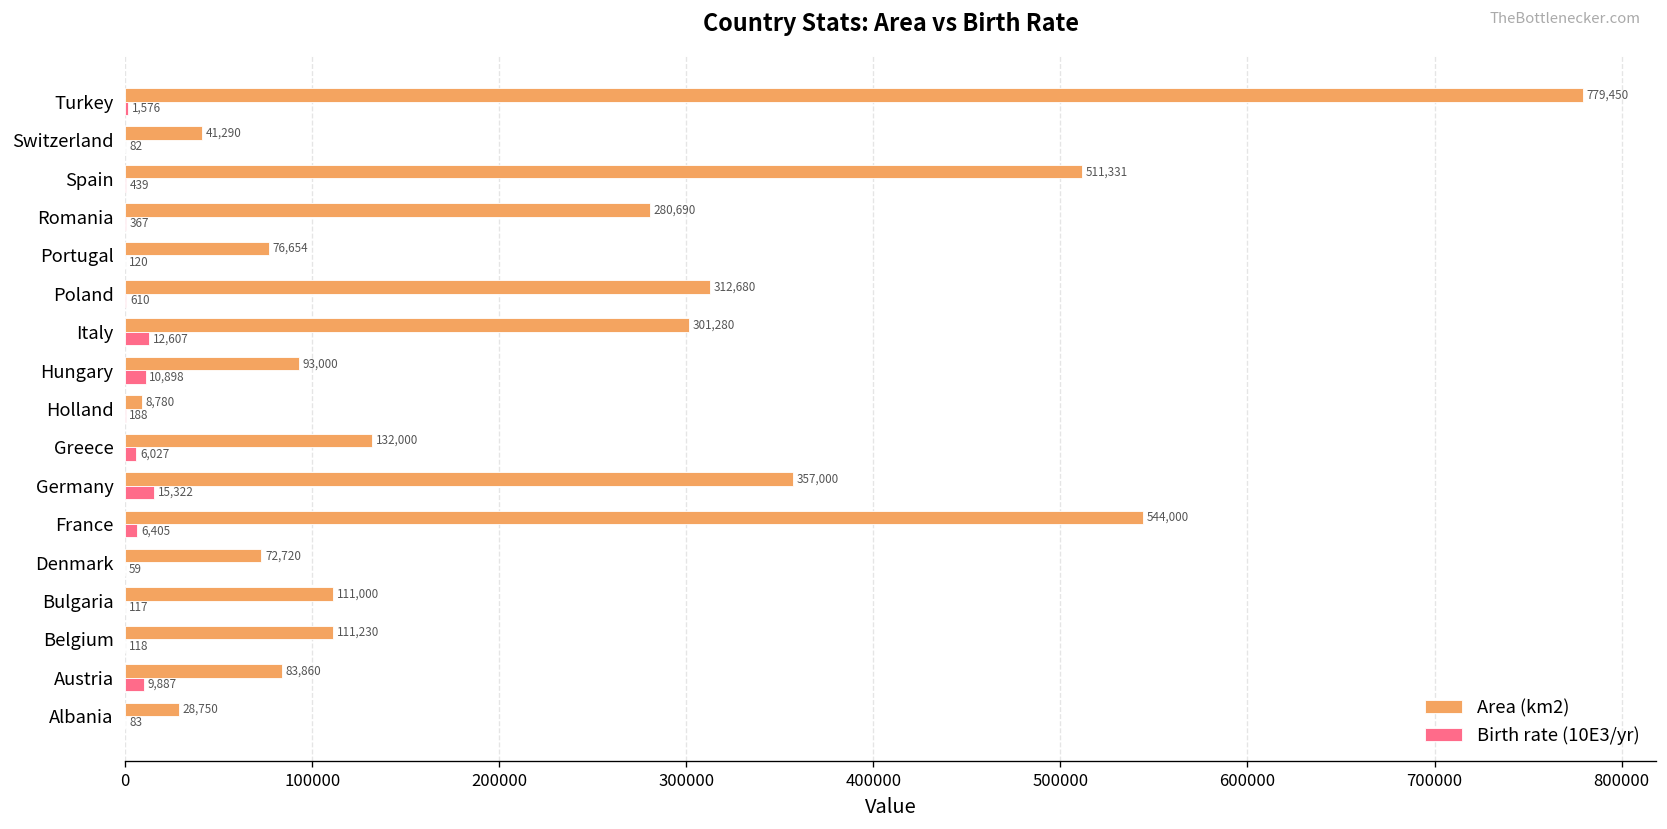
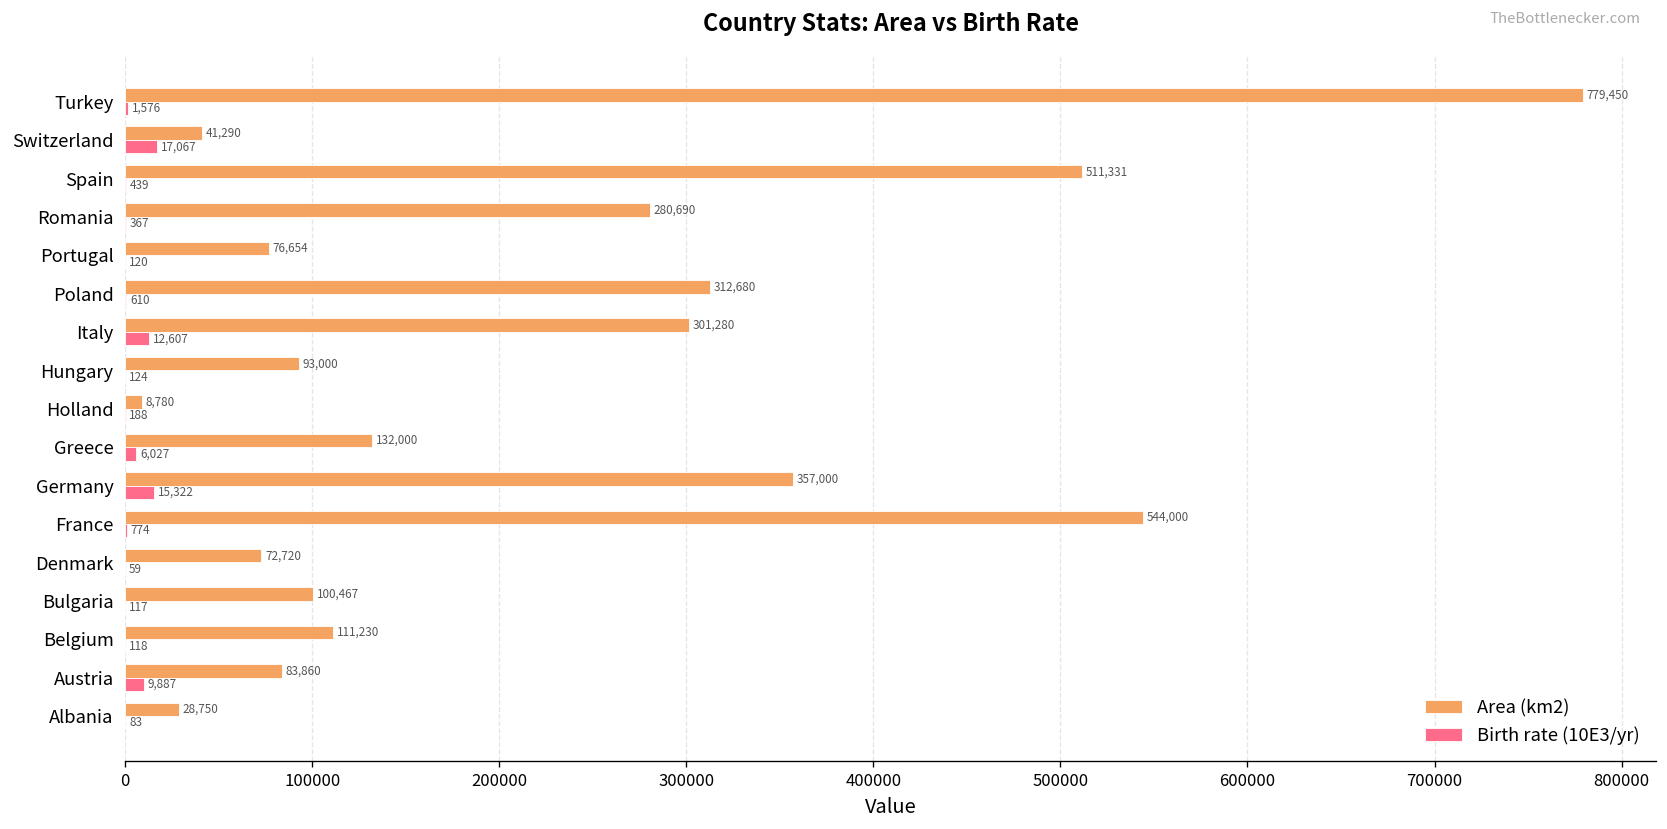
  {
    "Area (km2)": {
      "Turkey": "779,450",
      "Switzerland": "41,290",
      "Spain": "511,331",
      "Romania": "280,690",
      "Portugal": "76,654",
      "Poland": "312,680",
      "Italy": "301,280",
      "Hungary": "93,000",
      "Holland": "8,780",
      "Greece": "132,000",
      "Germany": "357,000",
      "France": "544,000",
      "Denmark": "72,720",
-     "Bulgaria": "111,000",
+     "Bulgaria": "100,467",
      "Belgium": "111,230",
      "Austria": "83,860",
      "Albania": "28,750"
    },
    "Birth rate (10E3/yr)": {
      "Turkey": "1,576",
-     "Switzerland": "82",
+     "Switzerland": "17,067",
      "Spain": "439",
      "Romania": "367",
      "Portugal": "120",
      "Poland": "610",
      "Italy": "12,607",
-     "Hungary": "10,898",
+     "Hungary": "124",
      "Holland": "188",
      "Greece": "6,027",
      "Germany": "15,322",
-     "France": "6,405",
+     "France": "774",
      "Denmark": "59",
      "Bulgaria": "117",
      "Belgium": "118",
      "Austria": "9,887",
      "Albania": "83"
    }
  }
